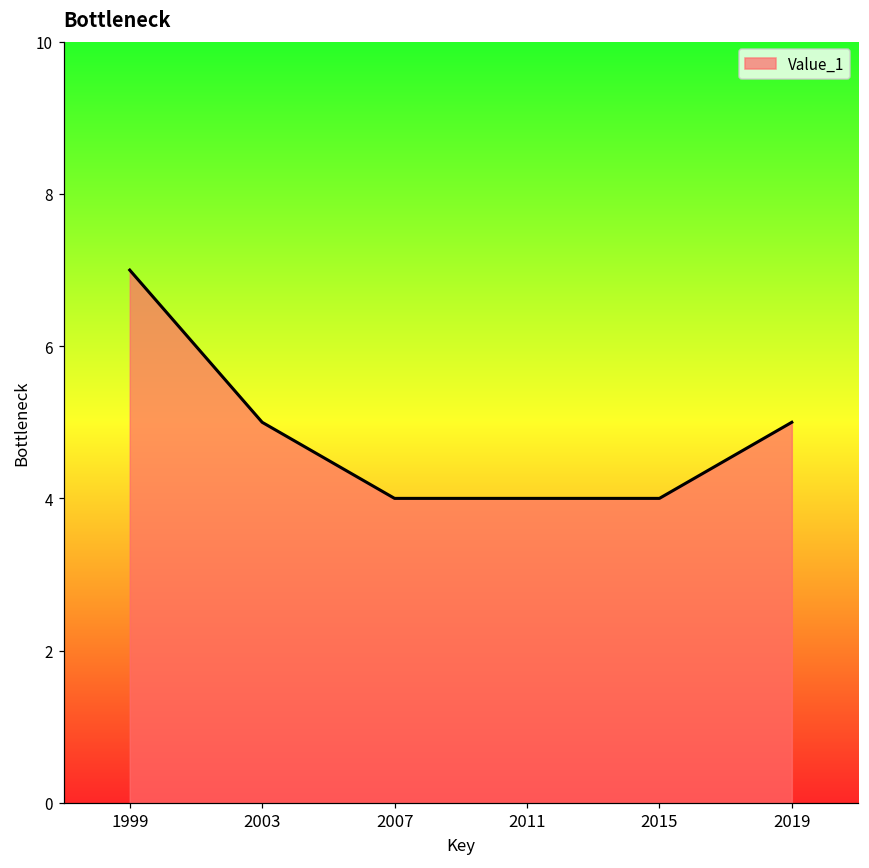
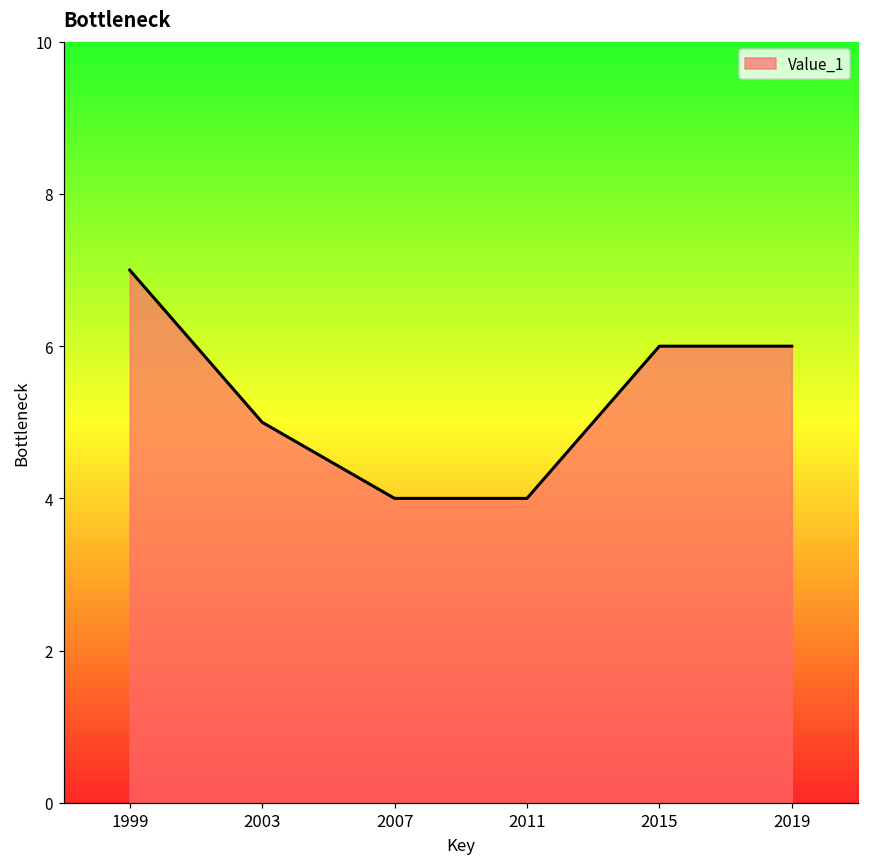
  {
    "1999": 7,
    "2003": 5,
    "2007": 4,
    "2011": 4,
-   "2015": 4,
-   "2019": 5
+   "2015": 6,
+   "2019": 6
  }
